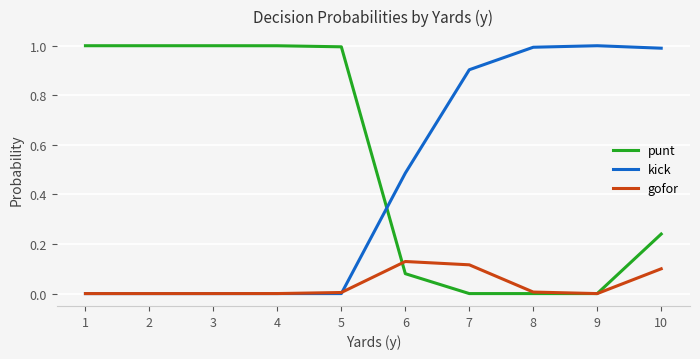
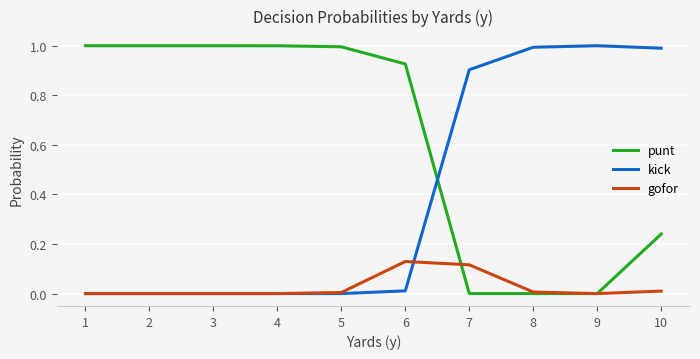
  {
    "punt": {
      "1": 1.00,
      "2": 1.00,
      "3": 1.00,
      "4": 1.00,
      "5": 1.00,
-     "6": 0.08,
+     "6": 0.93,
      "7": 0.00,
      "10": 0.24
    },
    "kick": {
-     "6": 0.49,
+     "6": 0.01,
      "7": 0.90,
      "8": 0.99,
      "9": 1.00,
      "10": 0.99
    },
    "gofor": {
      "6": 0.13,
      "7": 0.12,
-     "10": 0.10
+     "10": 0.01
    }
  }
